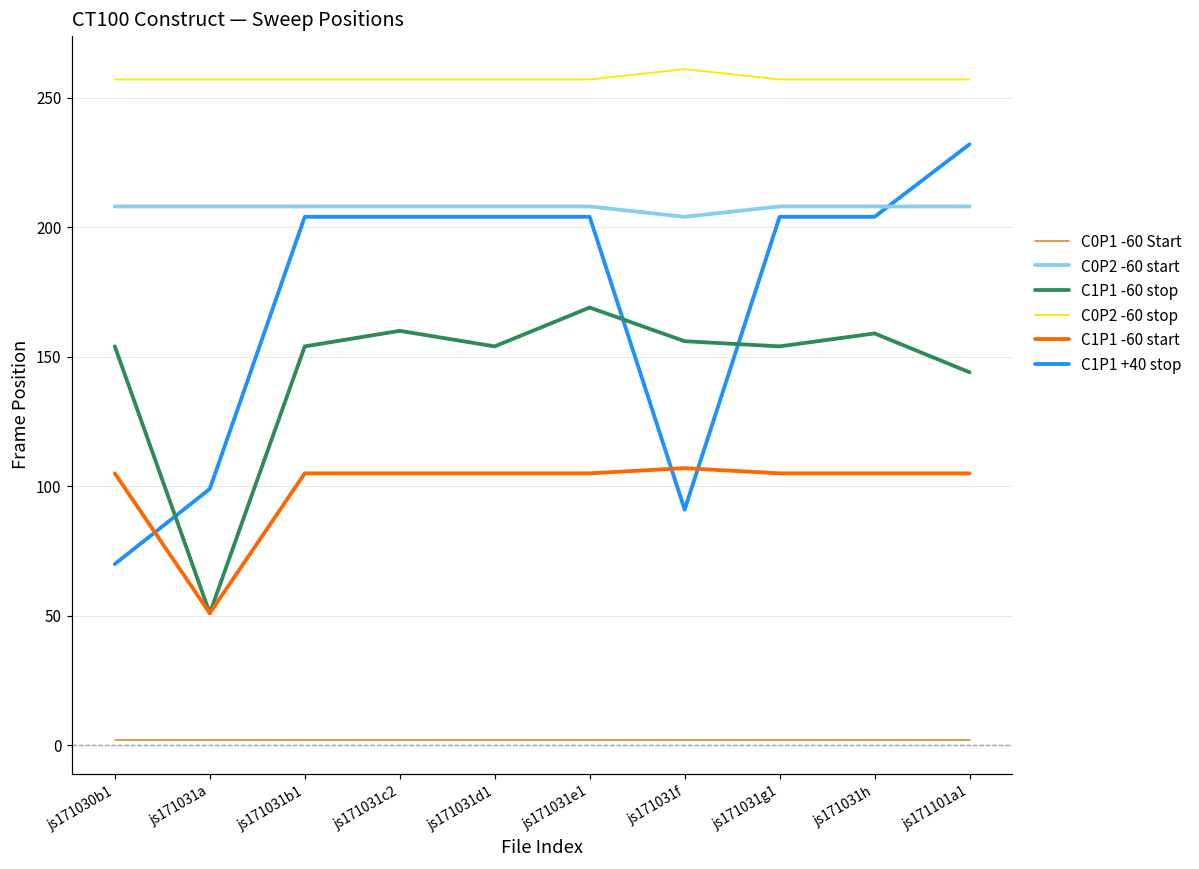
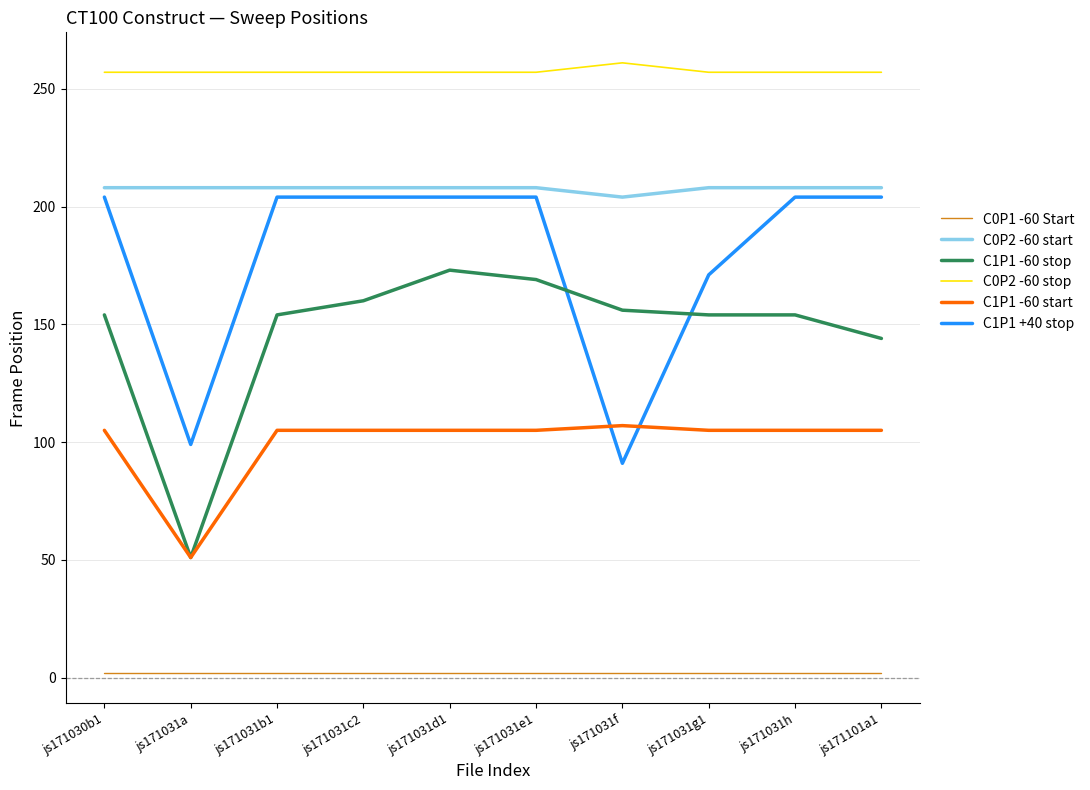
  {
    "C0P2 -60 start": {
      "js171030b1": 208,
      "js171031a": 208,
      "js171031b1": 208,
      "js171031c2": 208,
      "js171031d1": 208,
      "js171031e1": 208,
      "js171031f": 204,
      "js171031g1": 208,
      "js171031h": 208,
      "js171101a1": 208
    },
    "C1P1 -60 stop": {
      "js171030b1": 154,
      "js171031b1": 154,
      "js171031c2": 160,
-     "js171031d1": 154,
+     "js171031d1": 173,
      "js171031e1": 169,
      "js171031f": 156,
      "js171031g1": 154,
-     "js171031h": 159,
+     "js171031h": 154,
      "js171101a1": 144
    },
    "C0P2 -60 stop": {
      "js171030b1": 257,
      "js171031a": 257,
      "js171031b1": 257,
      "js171031c2": 257,
      "js171031d1": 257,
      "js171031e1": 257,
      "js171031f": 261,
      "js171031g1": 257,
      "js171031h": 257,
      "js171101a1": 257
    },
    "C1P1 +40 stop": {
-     "js171030b1": 70,
+     "js171030b1": 204,
      "js171031a": 99,
      "js171031b1": 204,
      "js171031c2": 204,
      "js171031d1": 204,
      "js171031e1": 204,
      "js171031f": 91,
-     "js171031g1": 204,
+     "js171031g1": 171,
      "js171031h": 204,
-     "js171101a1": 232
+     "js171101a1": 204
    }
  }
